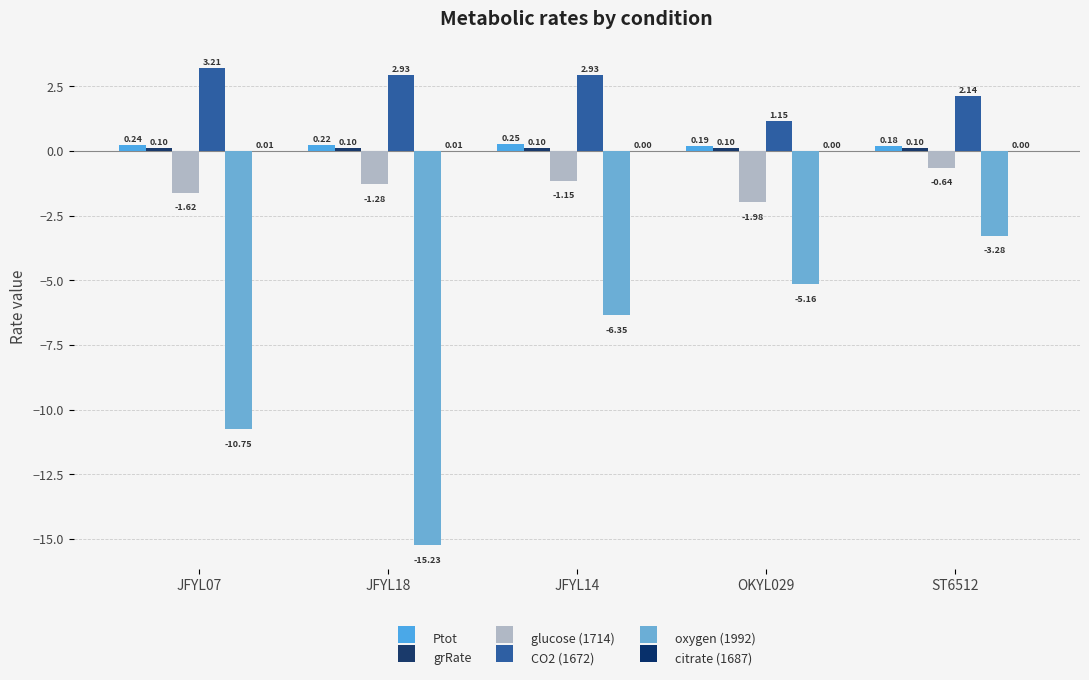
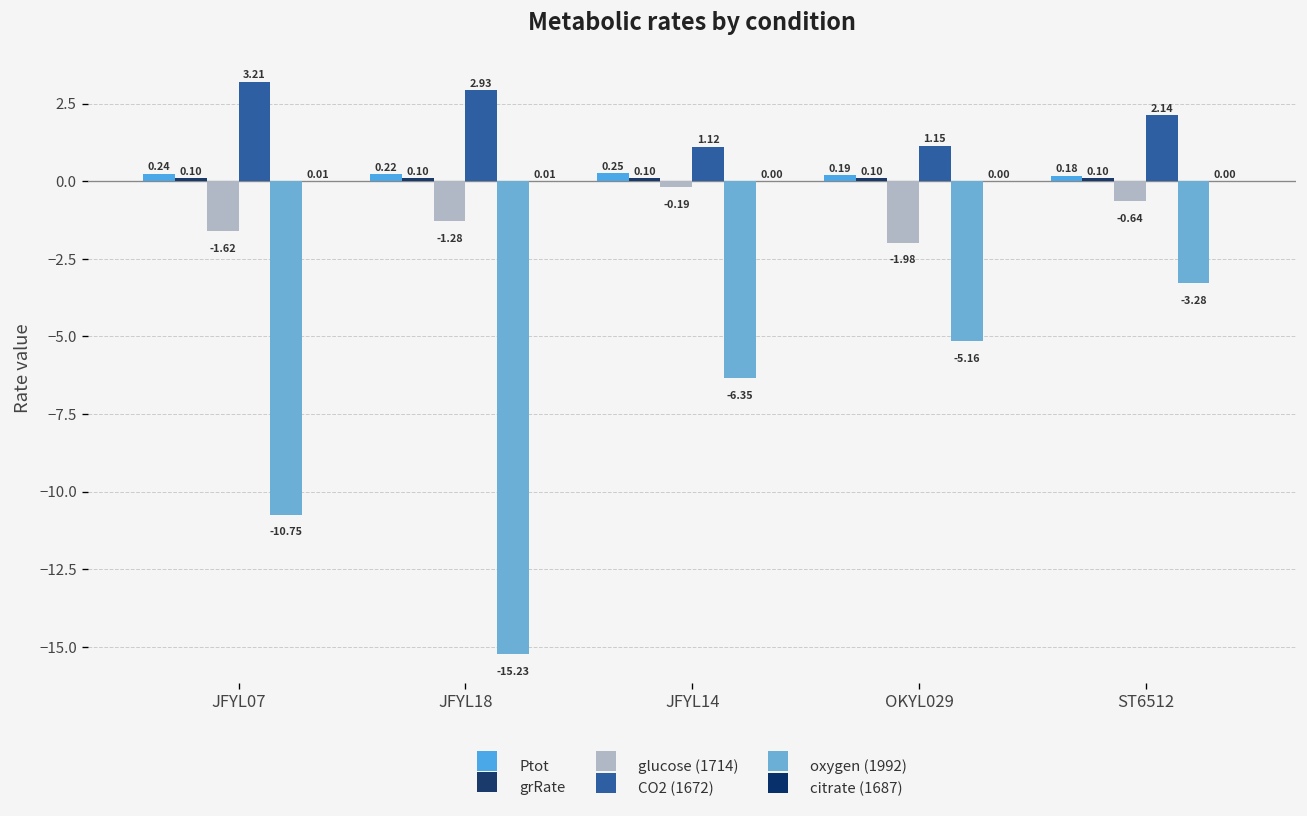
  {
    "glucose (1714)": {
      "JFYL07": -1.62,
      "JFYL18": -1.28,
-     "JFYL14": -1.15,
+     "JFYL14": -0.19,
      "OKYL029": -1.98,
      "ST6512": -0.64
    },
    "CO2 (1672)": {
      "JFYL07": 3.21,
      "JFYL18": 2.93,
-     "JFYL14": 2.93,
+     "JFYL14": 1.12,
      "OKYL029": 1.15,
      "ST6512": 2.14
    }
  }
